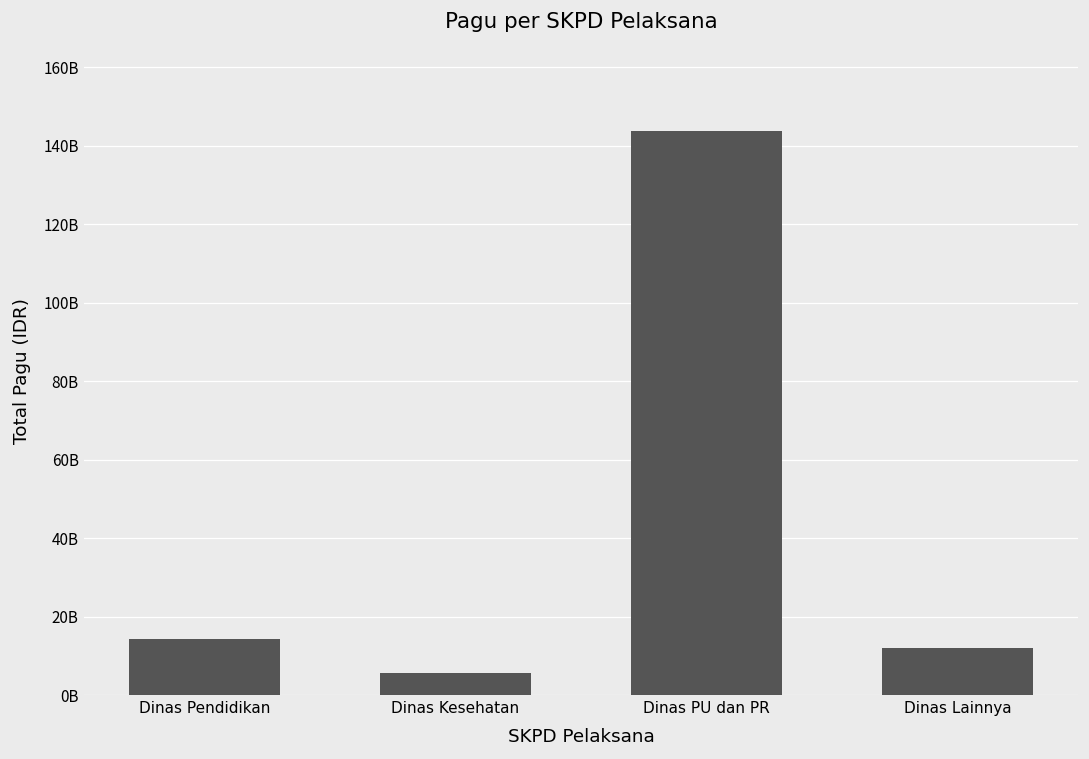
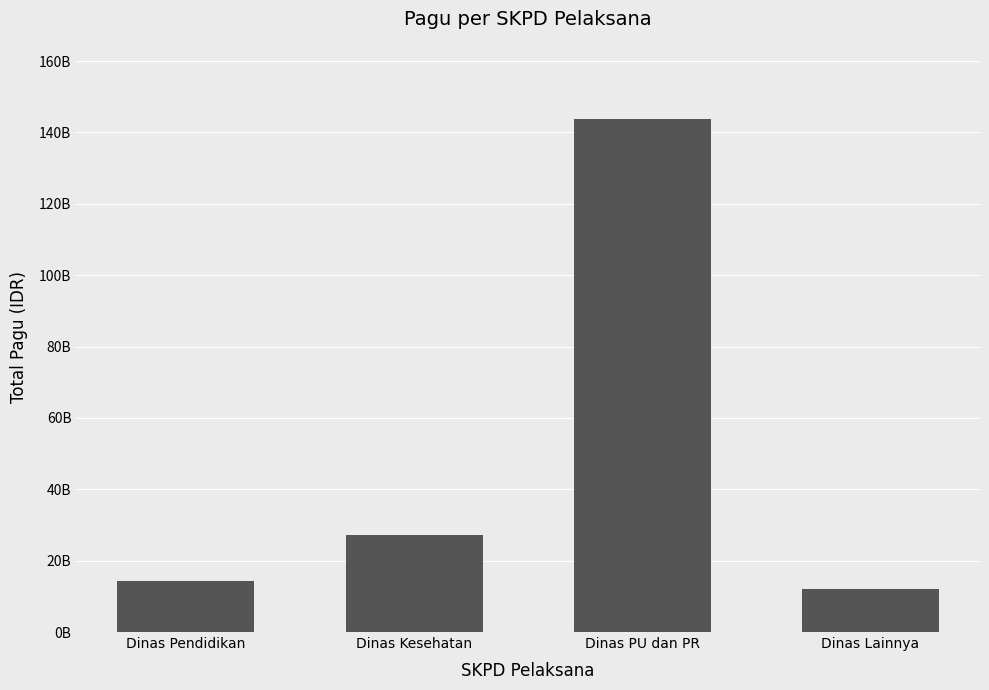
  {
    "Dinas Pendidikan": 14000000000,
-   "Dinas Kesehatan": 6000000000,
+   "Dinas Kesehatan": 27000000000,
    "Dinas PU dan PR": 144000000000,
    "Dinas Lainnya": 12000000000
  }
